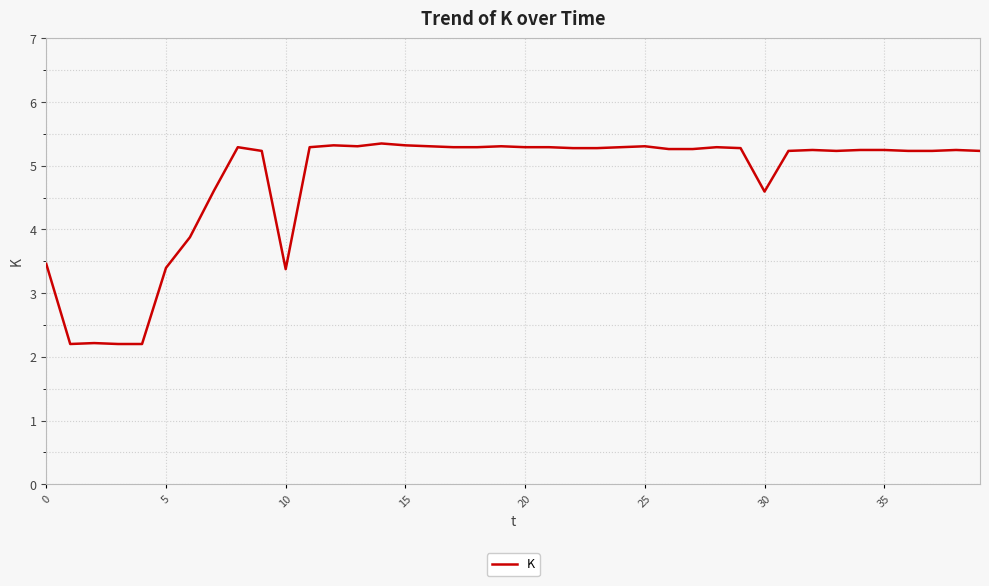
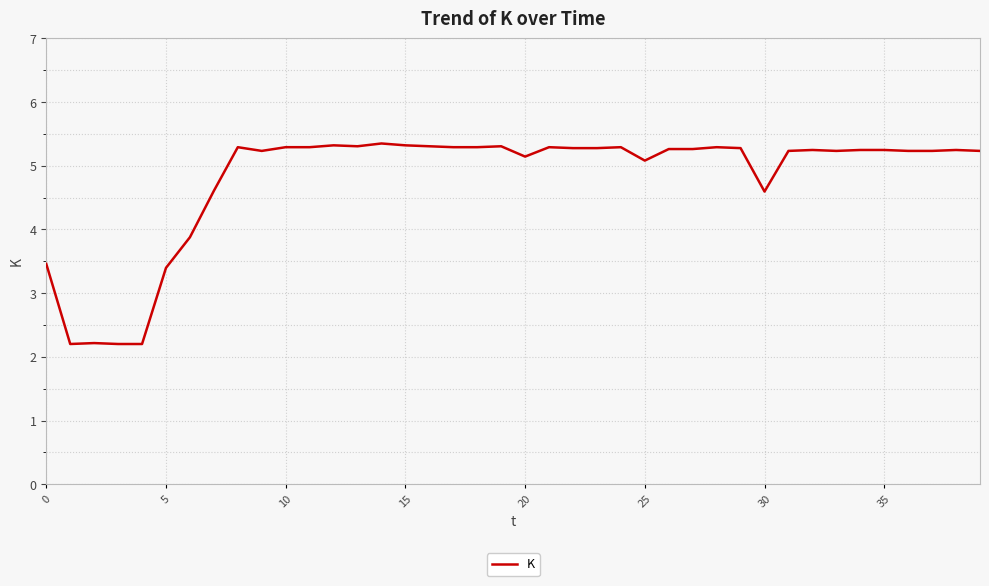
  {
    "0": 3.5,
    "5": 3.4,
-   "10": 3.4,
+   "10": 5.3,
    "15": 5.3,
-   "20": 5.3,
-   "25": 5.3,
+   "20": 5.1,
+   "25": 5.1,
    "30": 4.6,
    "35": 5.2
  }
